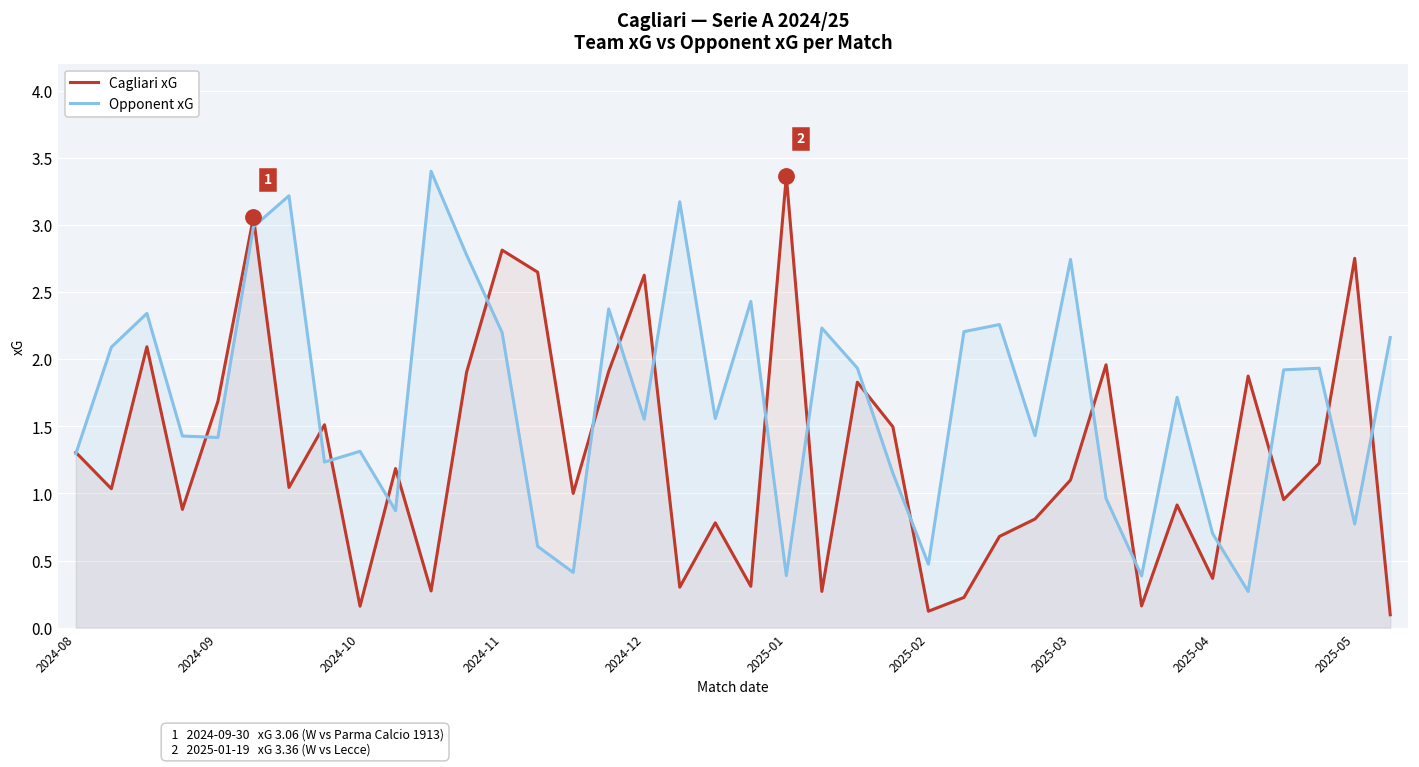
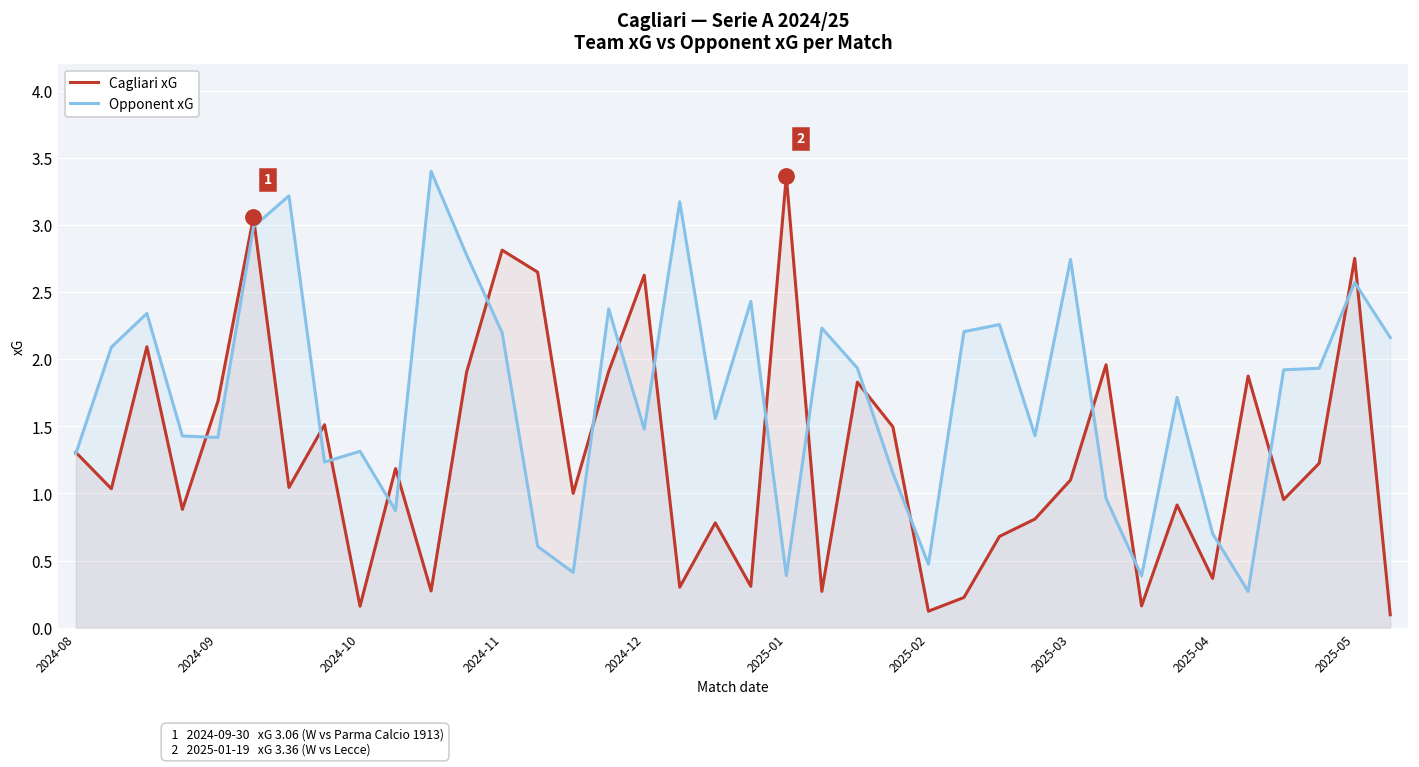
  {
    "Opponent xG": {
      "2024-09": 1.42,
      "2024-10": 1.31,
      "2024-11": 2.20,
-     "2024-12": 1.55,
+     "2024-12": 1.48,
      "2025-01": 0.39,
      "2025-02": 0.47,
      "2025-03": 2.74,
      "2025-04": 0.70,
-     "2025-05": 0.77
+     "2025-05": 2.57
    }
  }
